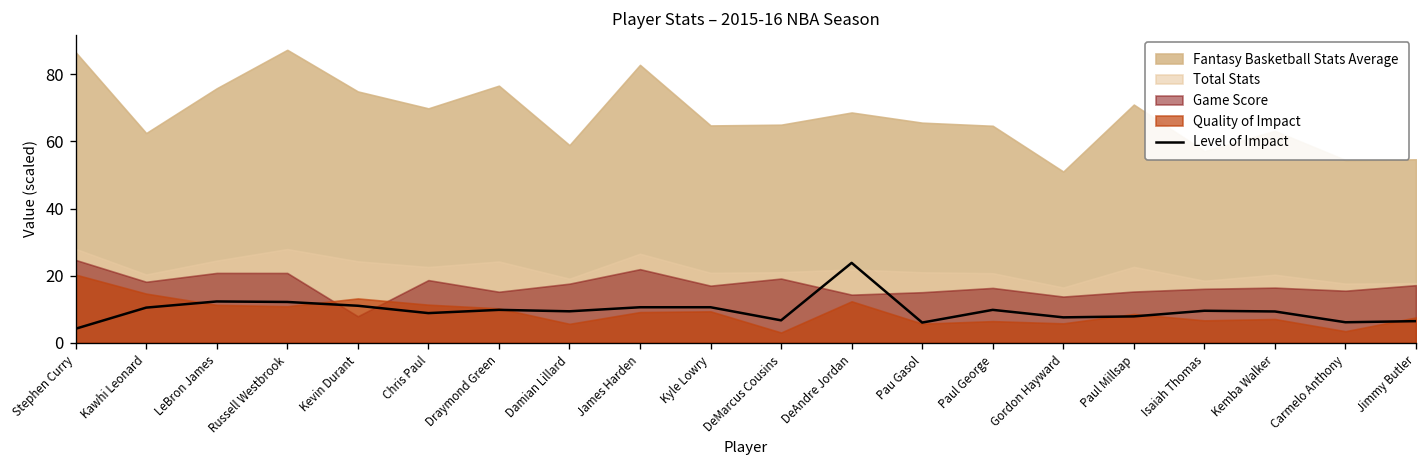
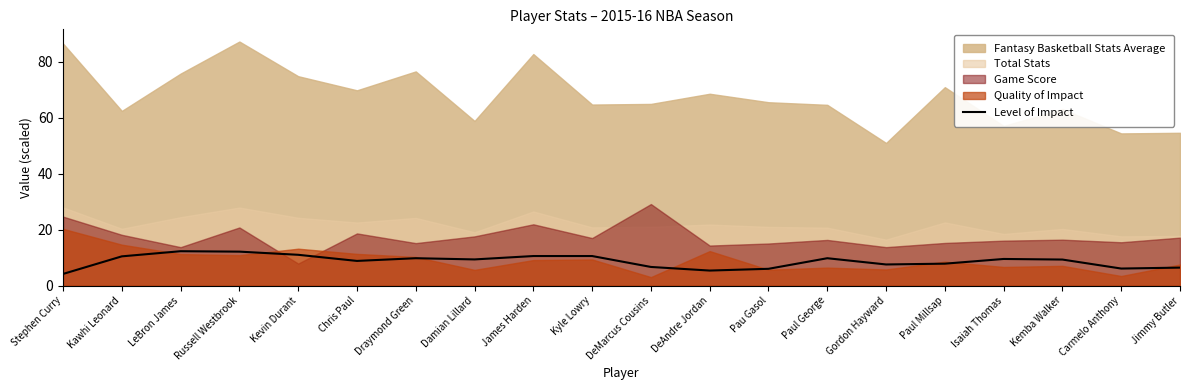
  {
    "Level of Impact": {
      "Stephen Curry": 4,
      "Kawhi Leonard": 10,
      "LeBron James": 12,
      "Russell Westbrook": 12,
      "Kevin Durant": 11,
      "Chris Paul": 9,
      "Damian Lillard": 9,
      "James Harden": 11,
      "Kyle Lowry": 11,
      "DeMarcus Cousins": 7,
-     "DeAndre Jordan": 24,
+     "DeAndre Jordan": 5,
      "Paul George": 10,
      "Gordon Hayward": 8,
      "Isaiah Thomas": 10,
      "Kemba Walker": 9,
      "Carmelo Anthony": 6,
      "Jimmy Butler": 6
    },
    "Game Score": {
      "Stephen Curry": 25,
      "Kawhi Leonard": 18,
-     "LeBron James": 21,
+     "LeBron James": 14,
      "Russell Westbrook": 21,
      "Kevin Durant": 8,
      "Chris Paul": 19,
      "Draymond Green": 15,
      "Damian Lillard": 18,
      "James Harden": 22,
      "Kyle Lowry": 17,
-     "DeMarcus Cousins": 19,
+     "DeMarcus Cousins": 29,
      "DeAndre Jordan": 14,
      "Pau Gasol": 15,
      "Paul George": 16,
      "Gordon Hayward": 14,
      "Paul Millsap": 15,
      "Isaiah Thomas": 16,
      "Kemba Walker": 16,
      "Carmelo Anthony": 16
    },
    "Quality of Impact": {
      "Stephen Curry": 20,
      "Kawhi Leonard": 15,
      "LeBron James": 11,
      "Russell Westbrook": 11,
      "Kevin Durant": 13,
      "Chris Paul": 11,
      "Damian Lillard": 6,
      "James Harden": 9,
      "Kyle Lowry": 9,
      "DeMarcus Cousins": 3,
      "DeAndre Jordan": 12,
      "Paul George": 6,
      "Gordon Hayward": 6,
      "Isaiah Thomas": 7,
      "Kemba Walker": 7,
      "Carmelo Anthony": 3,
      "Jimmy Butler": 8
    }
  }
